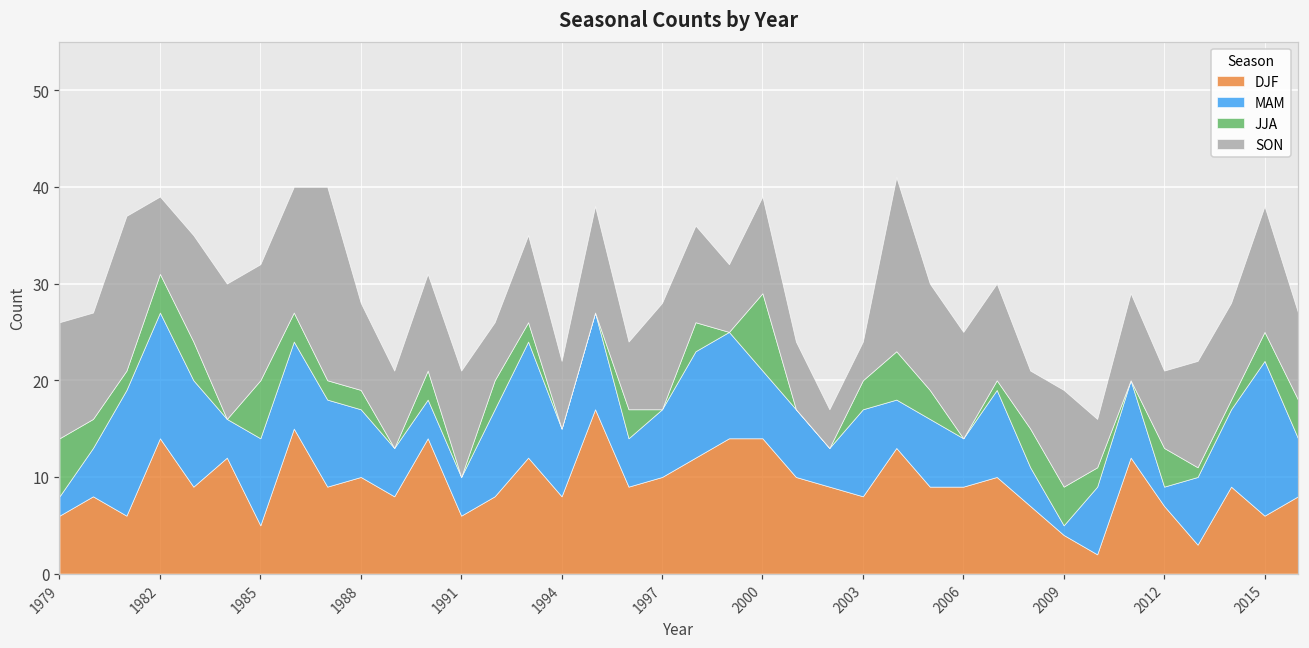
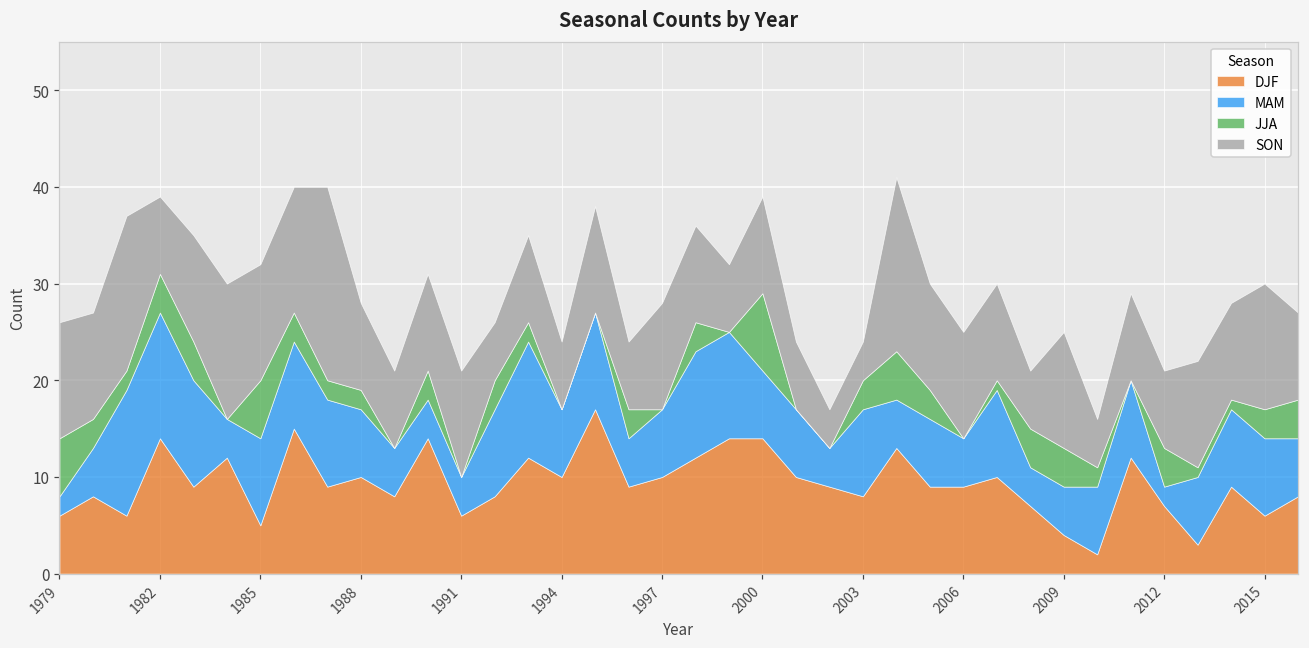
  {
    "DJF": {
      "1979": 6,
      "1982": 14,
      "1985": 5,
      "1988": 10,
      "1991": 6,
-     "1994": 8,
+     "1994": 10,
      "1997": 10,
      "2000": 14,
      "2003": 8,
      "2006": 9,
      "2009": 4,
      "2012": 7,
      "2015": 6
    },
    "MAM": {
      "1979": 2,
      "1982": 13,
      "1985": 9,
      "1988": 7,
      "2000": 7,
      "2003": 9,
-     "2009": 1,
+     "2009": 5,
      "2012": 2,
-     "2015": 16
+     "2015": 8
    },
    "JJA": {
      "1979": 6,
      "1982": 4,
      "1985": 6,
      "1988": 2,
      "2000": 8,
      "2003": 3,
      "2009": 4,
      "2012": 4,
      "2015": 3
    },
    "SON": {
      "1979": 12,
      "1982": 8,
      "1985": 12,
      "1988": 9,
      "1991": 11,
      "1994": 7,
      "1997": 11,
      "2000": 10,
      "2003": 4,
      "2006": 11,
-     "2009": 10,
+     "2009": 12,
      "2012": 8,
      "2015": 13
    }
  }
